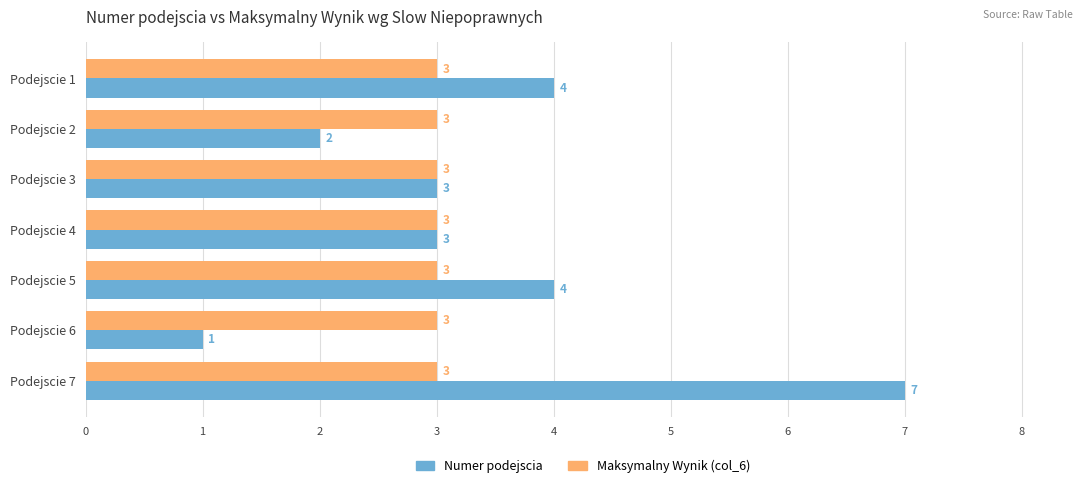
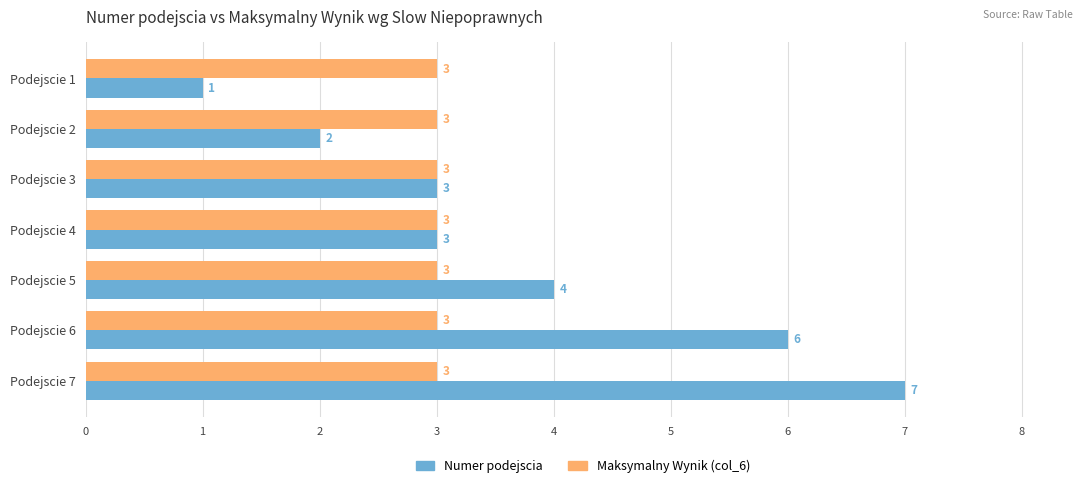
  {
    "Numer podejscia": {
-     "Podejscie 1": 4,
+     "Podejscie 1": 1,
      "Podejscie 2": 2,
      "Podejscie 3": 3,
      "Podejscie 4": 3,
      "Podejscie 5": 4,
-     "Podejscie 6": 1,
+     "Podejscie 6": 6,
      "Podejscie 7": 7
    },
    "Maksymalny Wynik (col_6)": {
      "Podejscie 1": 3,
      "Podejscie 2": 3,
      "Podejscie 3": 3,
      "Podejscie 4": 3,
      "Podejscie 5": 3,
      "Podejscie 6": 3,
      "Podejscie 7": 3
    }
  }
